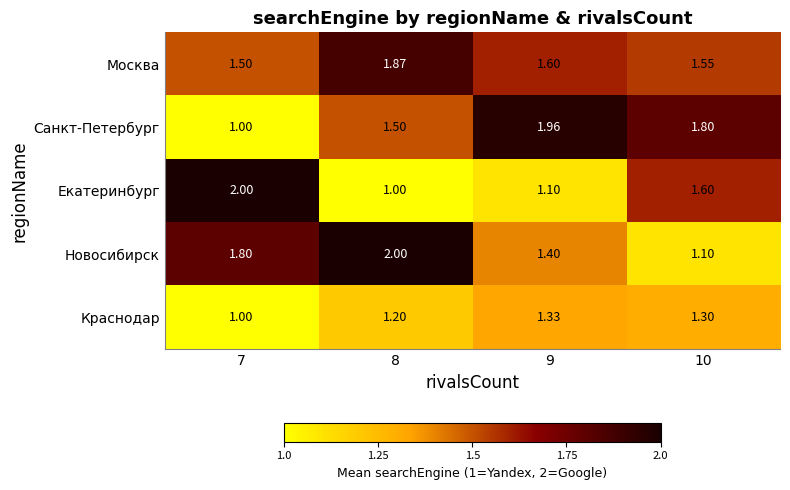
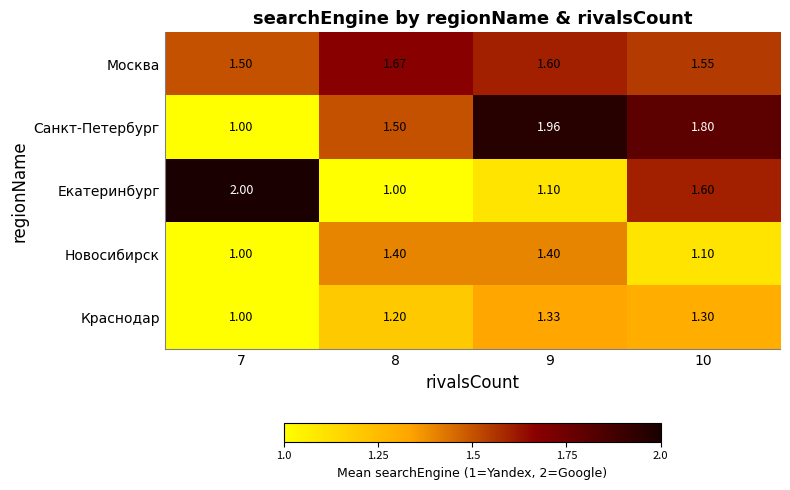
  {
    "Москва": {
      "7": 1.50,
-     "8": 1.87,
+     "8": 1.67,
      "9": 1.60,
      "10": 1.55
    },
    "Санкт-Петербург": {
      "7": 1.00,
      "8": 1.50,
      "9": 1.96,
      "10": 1.80
    },
    "Екатеринбург": {
      "7": 2.00,
      "8": 1.00,
      "9": 1.10,
      "10": 1.60
    },
    "Новосибирск": {
-     "7": 1.80,
-     "8": 2.00,
+     "7": 1.00,
+     "8": 1.40,
      "9": 1.40,
      "10": 1.10
    },
    "Краснодар": {
      "7": 1.00,
      "8": 1.20,
      "9": 1.33,
      "10": 1.30
    }
  }
